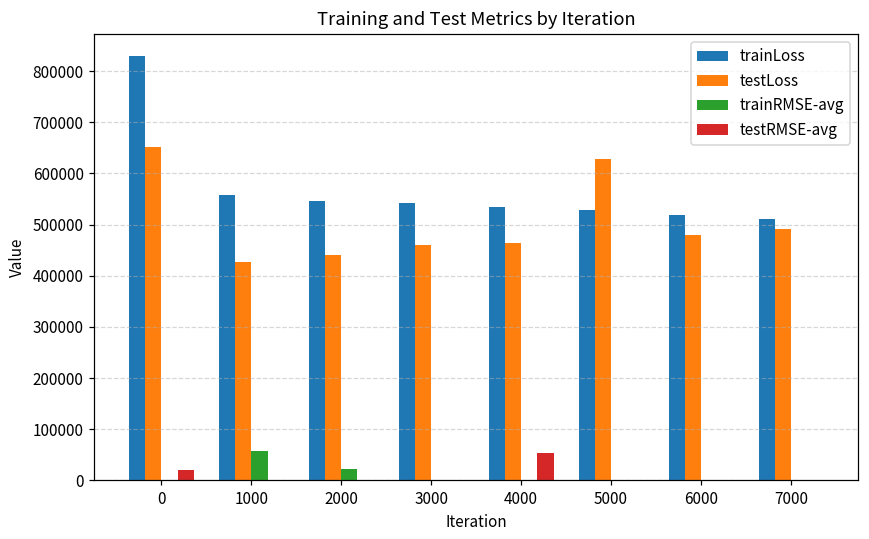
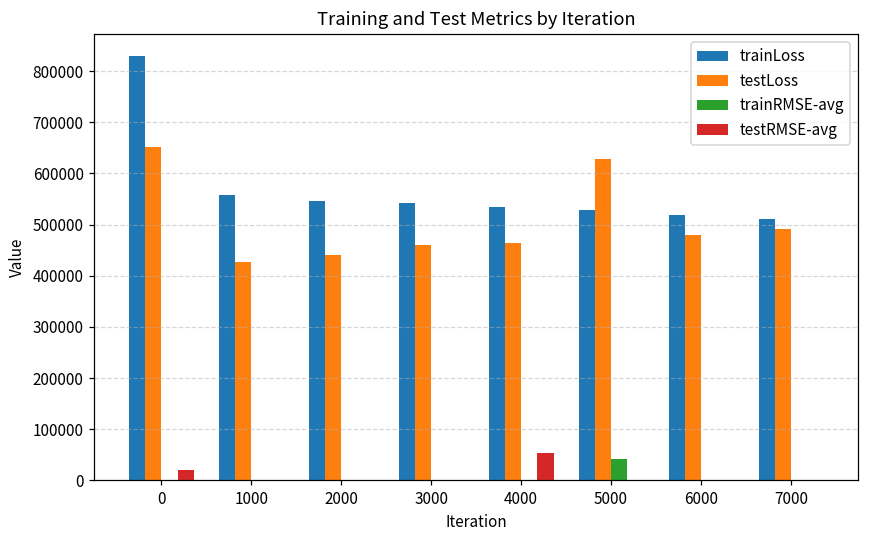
  {
    "trainLoss": {
      "0": 830000,
      "1000": 560000,
      "2000": 550000,
      "3000": 540000,
      "4000": 540000,
      "5000": 530000,
      "6000": 520000,
      "7000": 510000
    },
    "testLoss": {
      "0": 650000,
      "1000": 430000,
      "2000": 440000,
      "3000": 460000,
      "4000": 460000,
      "5000": 630000,
      "6000": 480000,
      "7000": 490000
    },
    "trainRMSE-avg": {
-     "1000": 60000,
-     "2000": 20000,
-     "5000": 0
+     "1000": 0,
+     "2000": 0,
+     "5000": 40000
    },
    "testRMSE-avg": {
      "0": 20000,
      "4000": 50000
    }
  }
